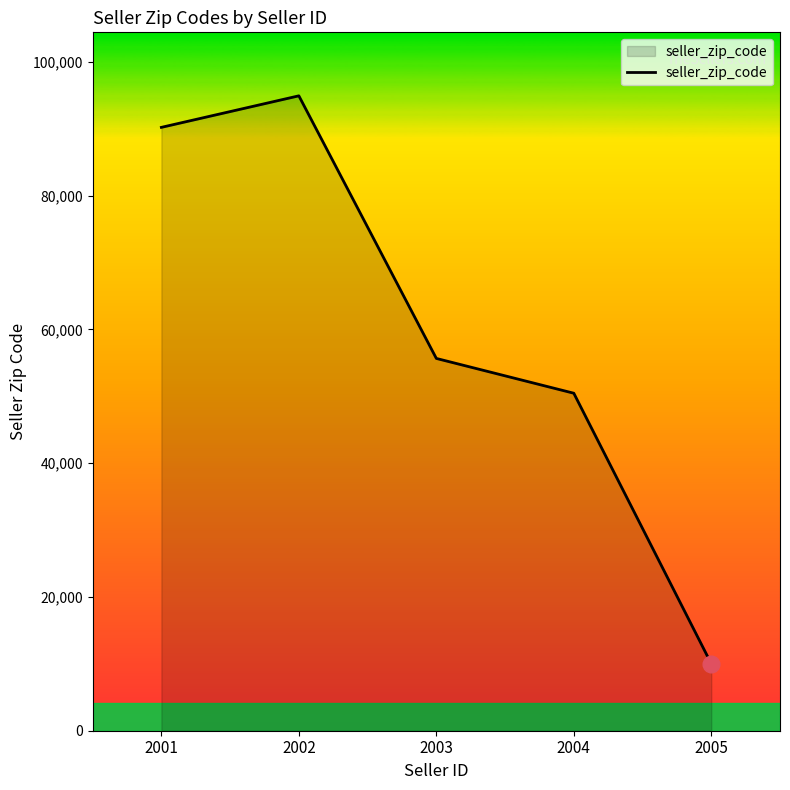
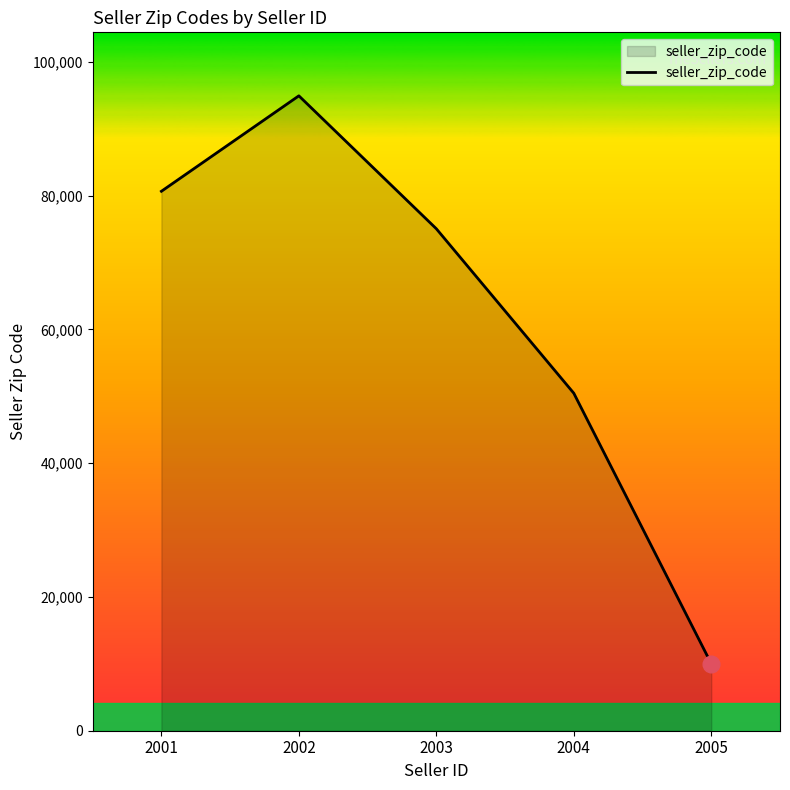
  {
    "seller_zip_code": {
-     "2001": "90,000",
+     "2001": "81,000",
      "2002": "95,000",
-     "2003": "56,000",
+     "2003": "75,000",
      "2004": "50,000"
    }
  }
